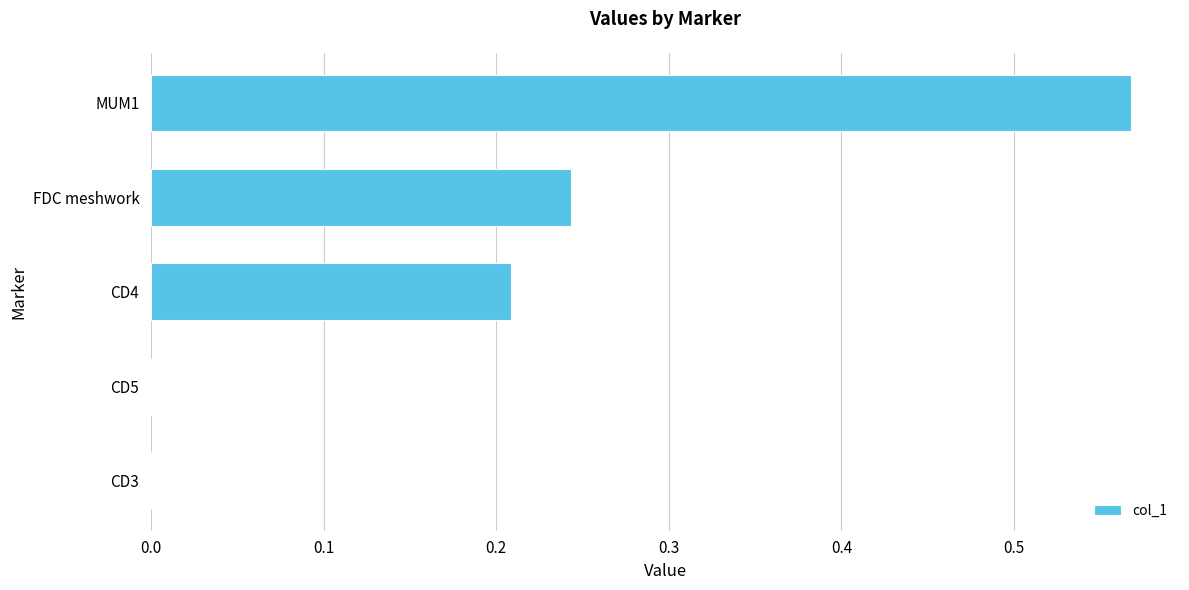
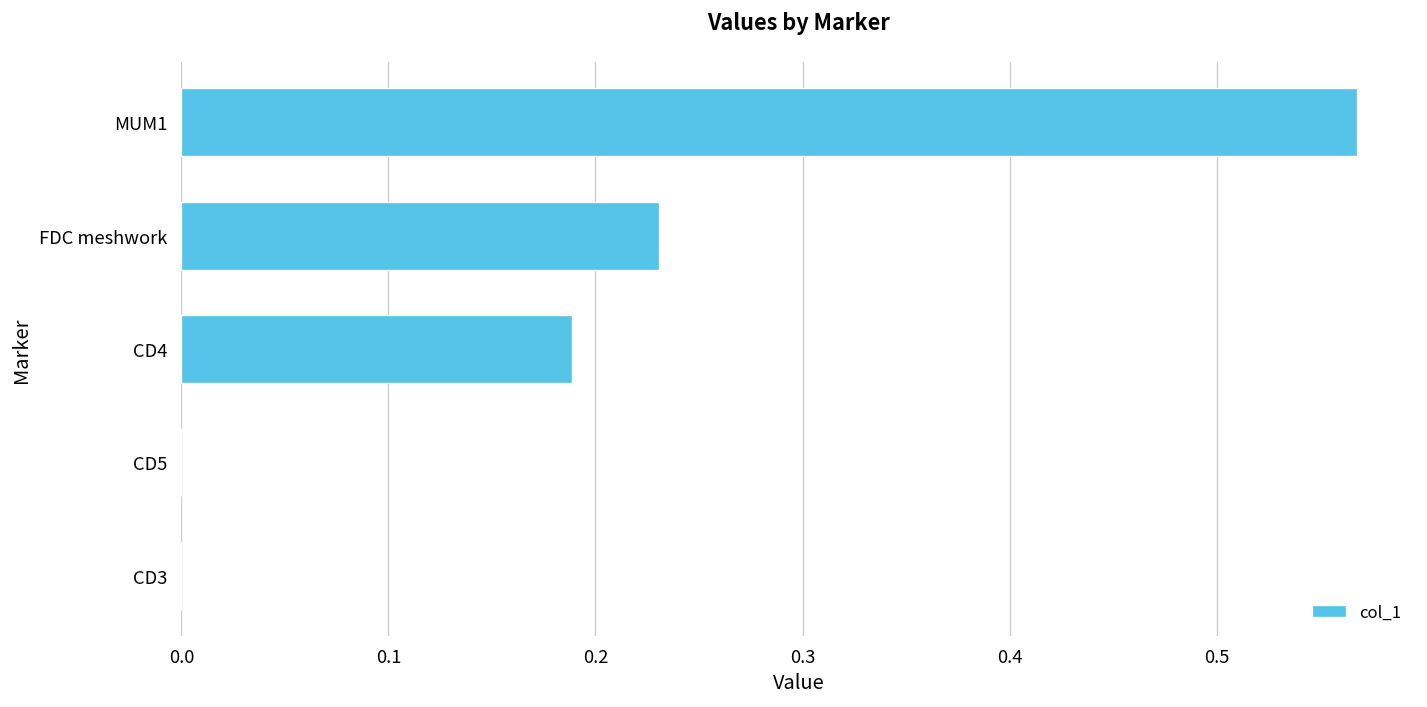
  {
    "MUM1": 0.568,
-   "FDC meshwork": 0.243,
-   "CD4": 0.209,
+   "FDC meshwork": 0.230,
+   "CD4": 0.189,
    "CD5": 0.000,
    "CD3": 0.000
  }
